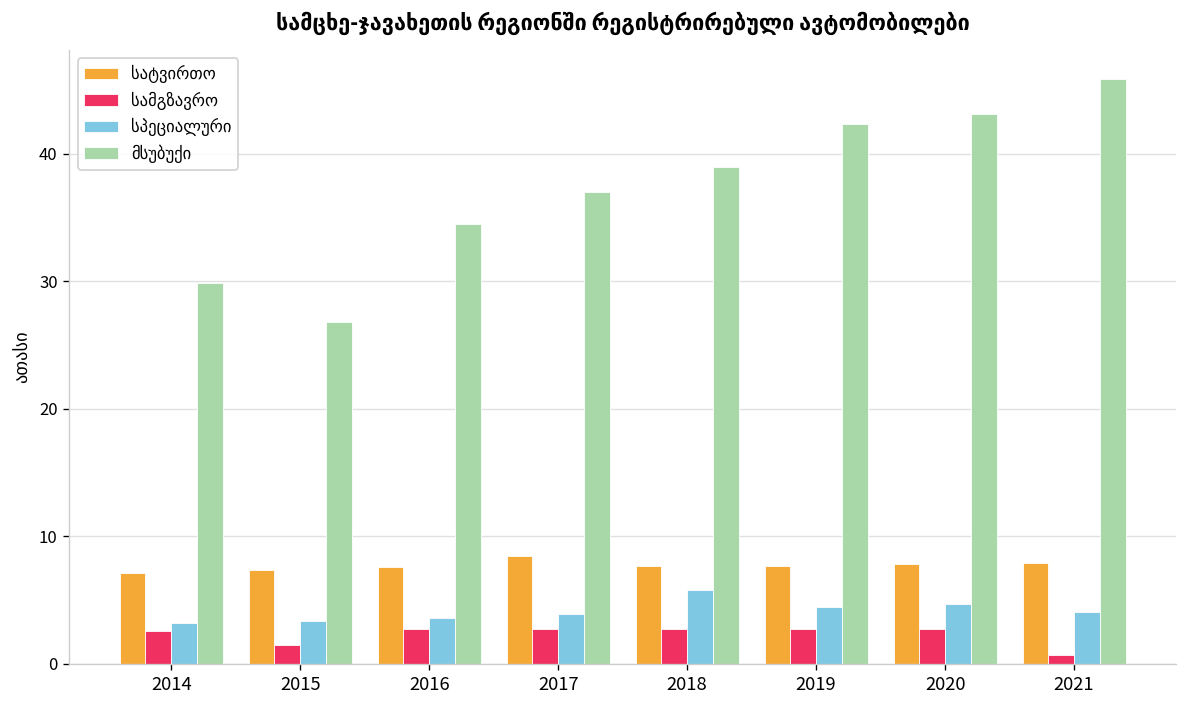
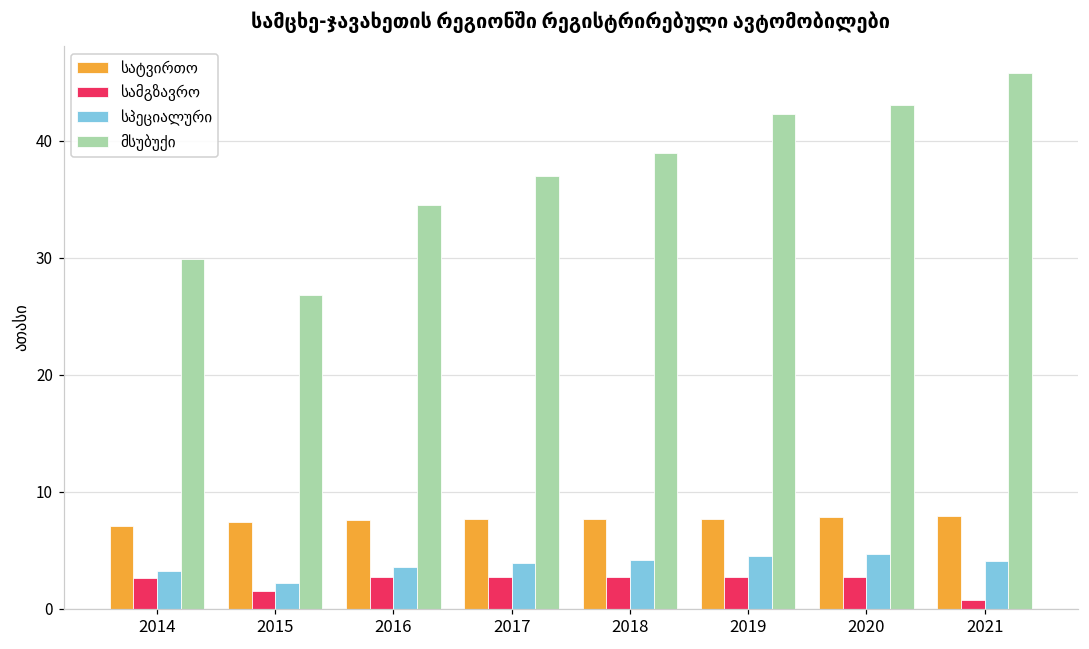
  {
    "სატვირთო": {
      "2014": 7.1,
      "2015": 7.4,
      "2016": 7.6,
-     "2017": 8.5,
+     "2017": 7.7,
      "2018": 7.7,
      "2019": 7.7,
      "2020": 7.8,
      "2021": 7.9
    },
    "სამგზავრო": {
      "2014": 2.6,
      "2015": 1.5,
      "2016": 2.7,
      "2017": 2.7,
      "2018": 2.7,
      "2019": 2.7,
      "2020": 2.7,
      "2021": 0.7
    },
    "სპეციალური": {
      "2014": 3.2,
-     "2015": 3.4,
+     "2015": 2.2,
      "2016": 3.6,
      "2017": 3.9,
-     "2018": 5.8,
+     "2018": 4.2,
      "2019": 4.5,
      "2020": 4.7,
      "2021": 4.1
    },
    "მსუბუქი": {
      "2014": 29.9,
      "2015": 26.8,
      "2016": 34.5,
      "2017": 37.0,
      "2018": 39.0,
      "2019": 42.3,
      "2020": 43.1,
      "2021": 45.8
    }
  }
